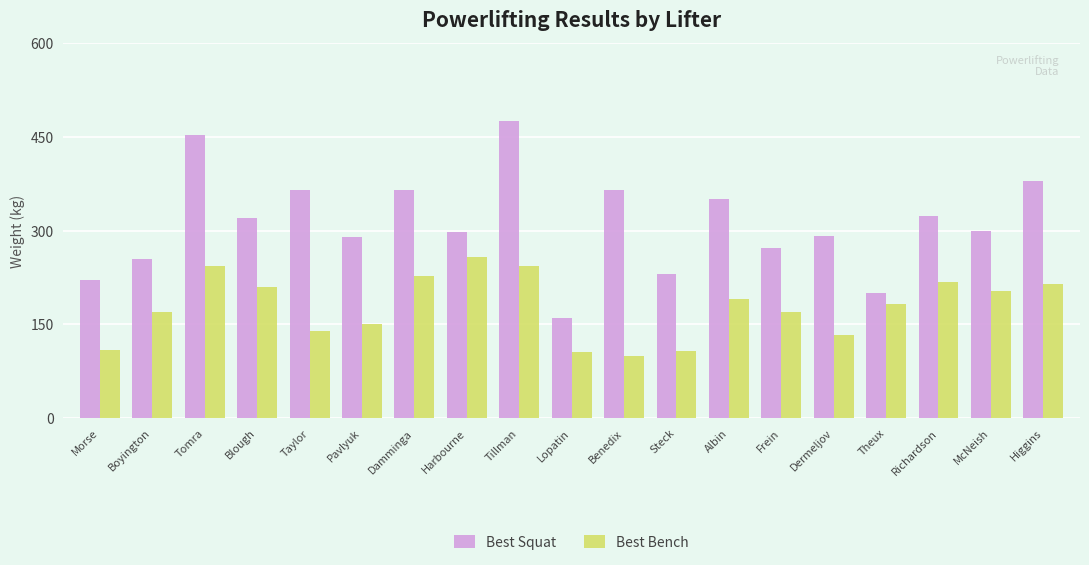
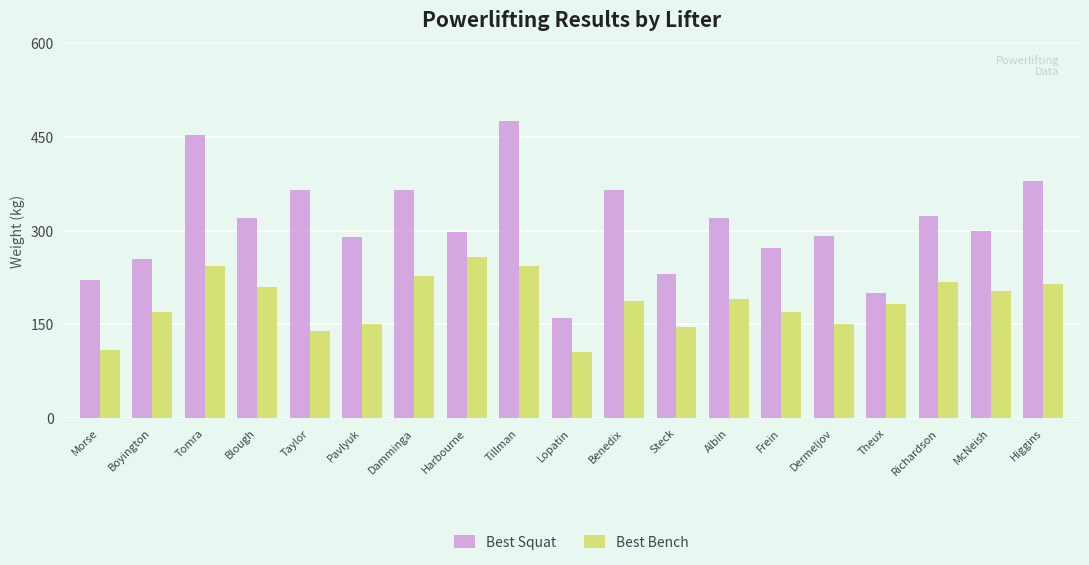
  {
    "Best Squat": {
      "Morse": 220,
      "Boyington": 260,
      "Tomra": 450,
      "Blough": 320,
      "Taylor": 370,
      "Pavlyuk": 290,
      "Damminga": 370,
      "Harbourne": 300,
      "Tillman": 480,
      "Lopatin": 160,
      "Benedix": 370,
      "Steck": 230,
-     "Albin": 350,
+     "Albin": 320,
      "Frein": 270,
      "Dermeljov": 290,
      "Theux": 200,
      "Richardson": 320,
      "McNeish": 300,
      "Higgins": 380
    },
    "Best Bench": {
      "Morse": 110,
      "Boyington": 170,
      "Tomra": 240,
      "Blough": 210,
      "Taylor": 140,
      "Pavlyuk": 150,
      "Damminga": 230,
      "Harbourne": 260,
      "Tillman": 240,
      "Lopatin": 110,
-     "Benedix": 100,
-     "Steck": 110,
+     "Benedix": 190,
+     "Steck": 150,
      "Albin": 190,
      "Frein": 170,
-     "Dermeljov": 130,
+     "Dermeljov": 150,
      "Theux": 180,
      "Richardson": 220,
      "McNeish": 200,
      "Higgins": 220
    }
  }
